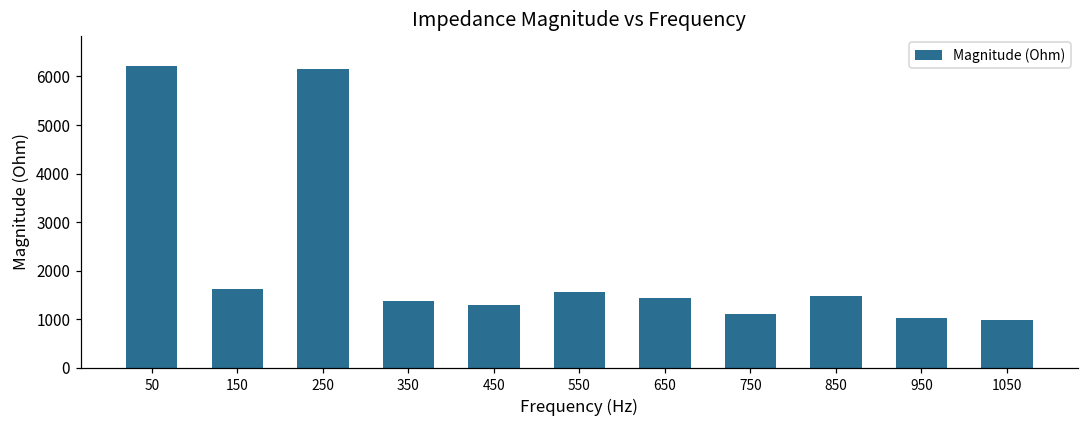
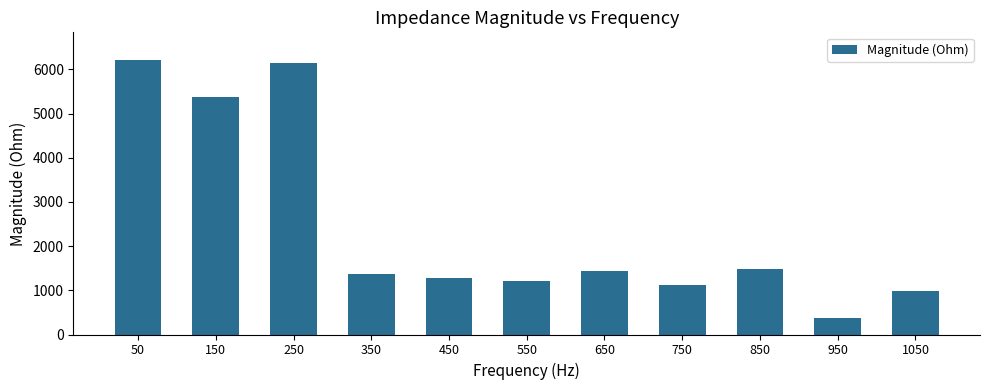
  {
    "50": 6200,
-   "150": 1600,
+   "150": 5400,
    "250": 6200,
    "350": 1400,
    "450": 1300,
-   "550": 1600,
+   "550": 1200,
    "650": 1400,
    "750": 1100,
    "850": 1500,
-   "950": 1000,
+   "950": 400,
    "1050": 1000
  }
